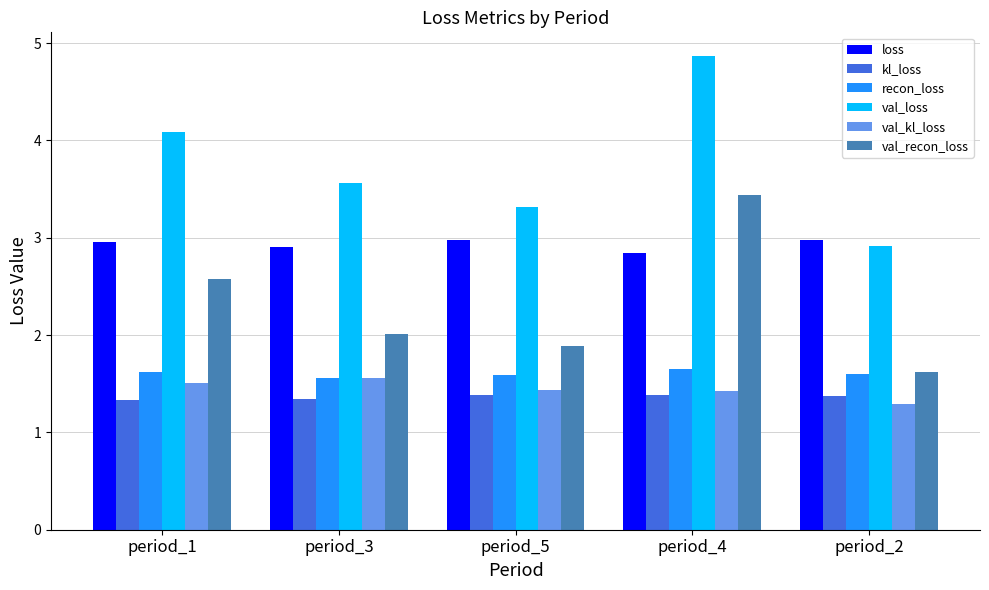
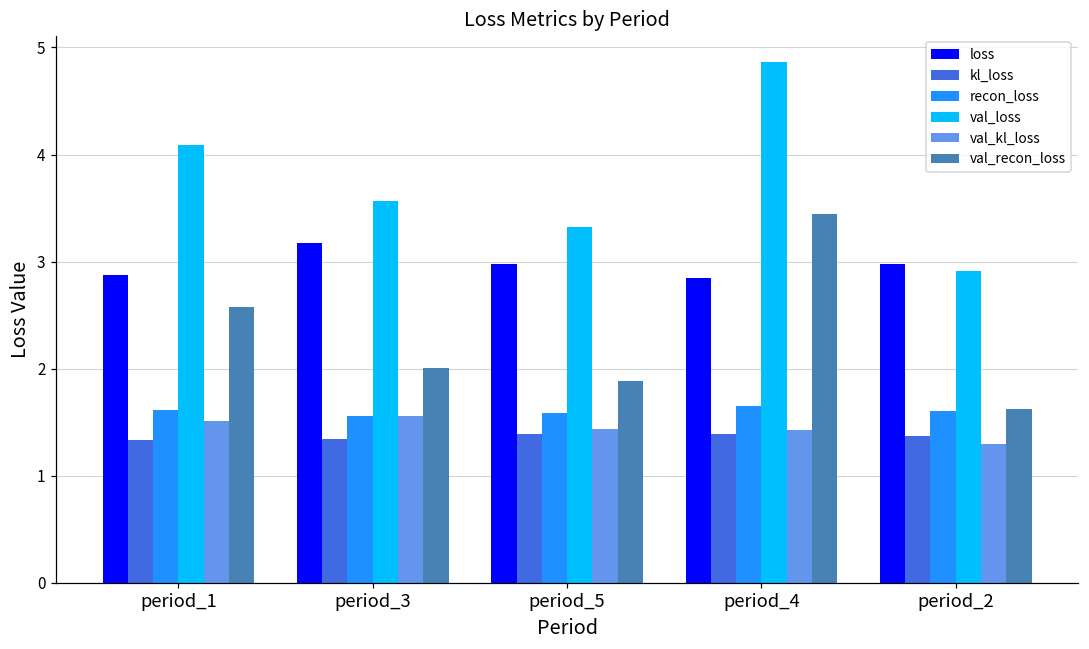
  {
    "loss": {
-     "period_1": 3.0,
-     "period_3": 2.9,
+     "period_1": 2.9,
+     "period_3": 3.2,
      "period_5": 3.0,
      "period_4": 2.8,
      "period_2": 3.0
    }
  }
